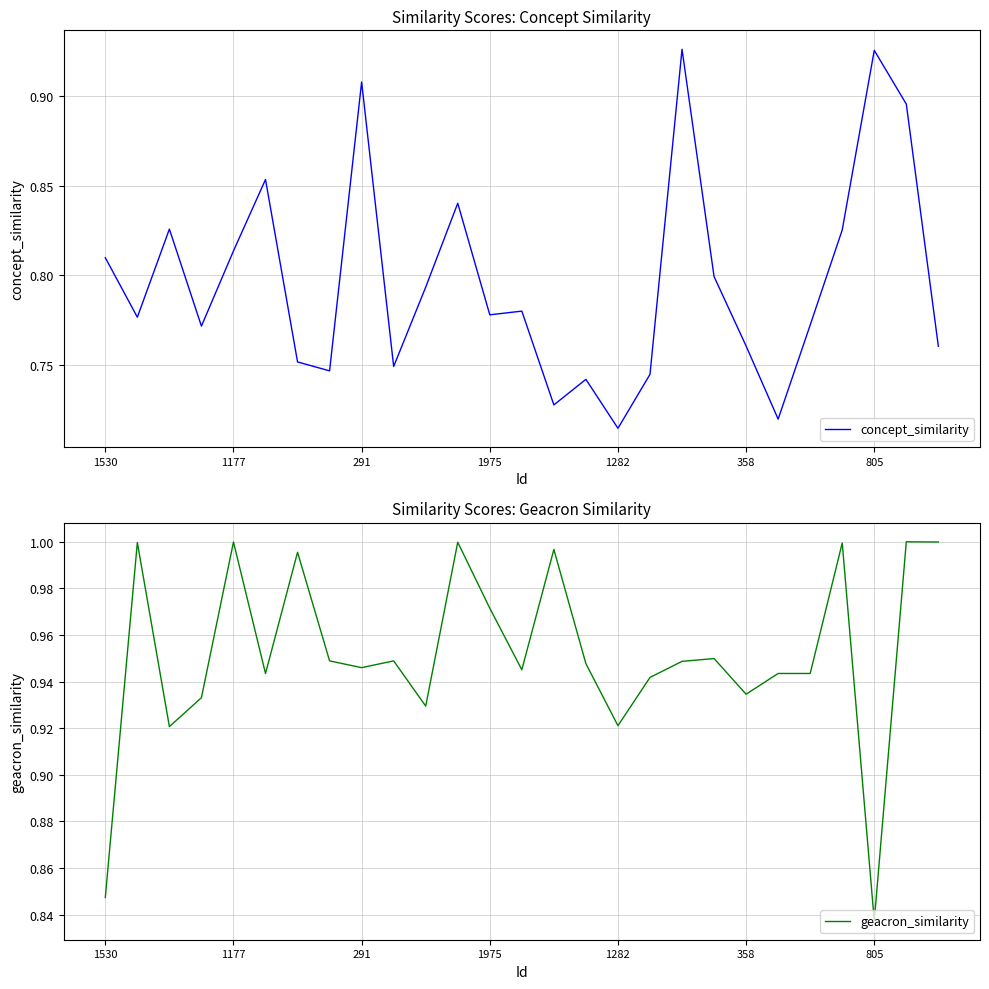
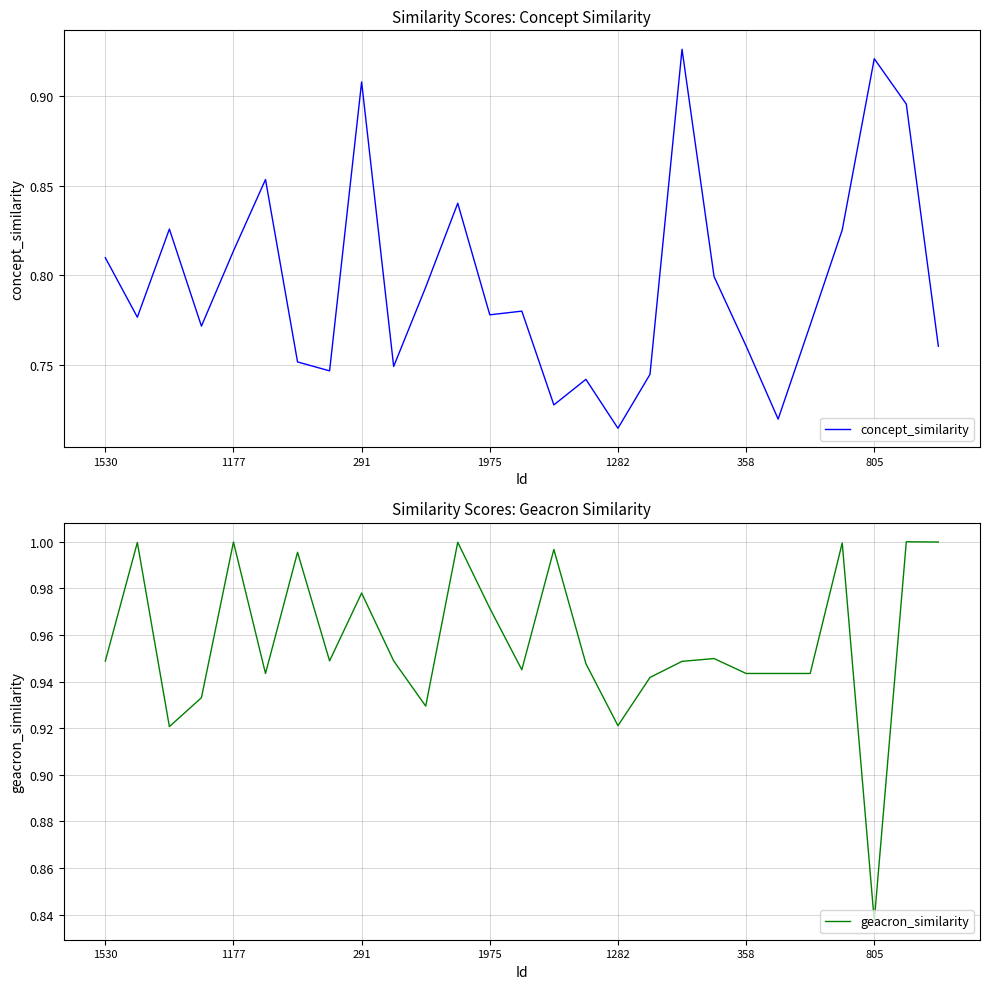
  {
    "Similarity Scores: Concept Similarity": {
      "1530": 0.810,
      "1177": 0.814,
      "291": 0.908,
      "1975": 0.778,
      "1282": 0.714,
      "358": 0.760,
-     "805": 0.926
+     "805": 0.921
    },
    "Similarity Scores: Geacron Similarity": {
-     "1530": 0.847,
+     "1530": 0.949,
      "1177": 1.000,
-     "291": 0.946,
+     "291": 0.978,
      "1975": 0.972,
      "1282": 0.921,
-     "358": 0.935
+     "358": 0.944
    }
  }
